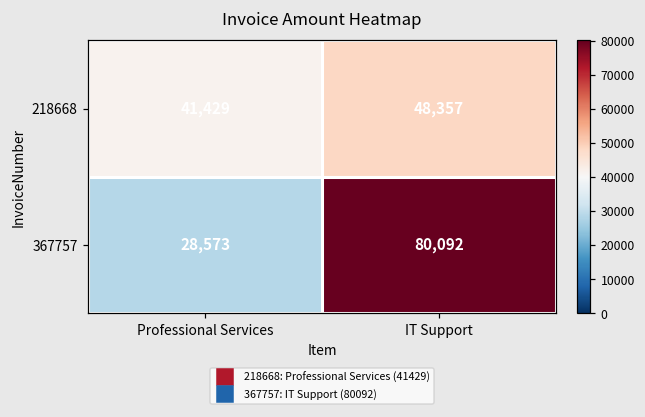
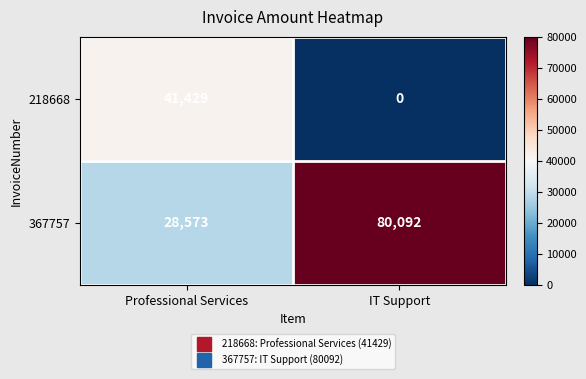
  {
    "218668": {
-     "IT Support": "48,357"
+     "IT Support": "0"
    },
    "367757": {
      "Professional Services": "28,573",
      "IT Support": "80,092"
    }
  }
